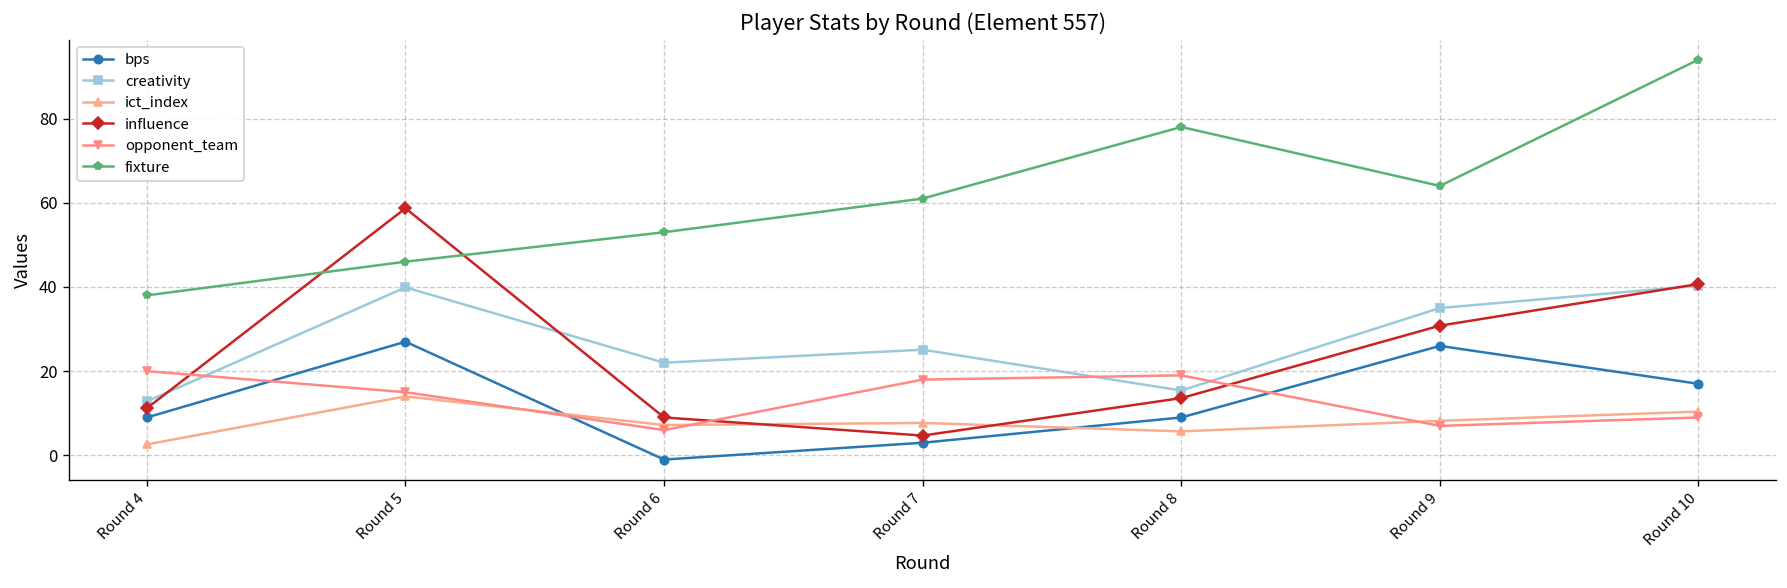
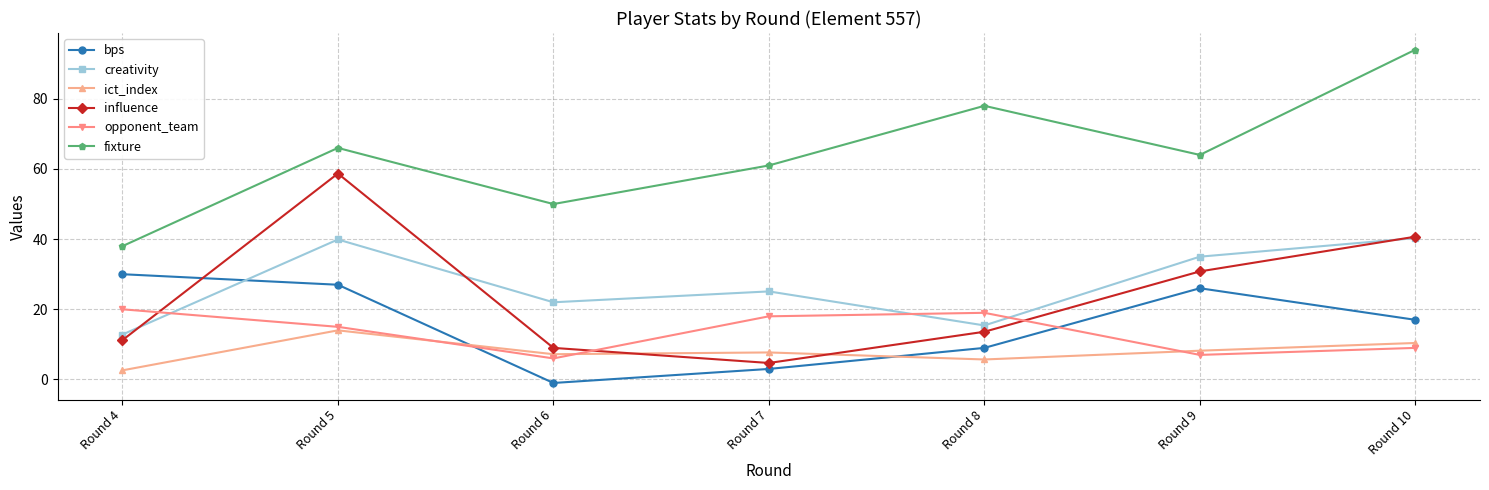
  {
    "bps": {
-     "Round 4": 9,
+     "Round 4": 30,
      "Round 5": 27,
      "Round 6": -1,
      "Round 7": 3,
      "Round 8": 9,
      "Round 9": 26,
      "Round 10": 17
    },
    "creativity": {
      "Round 4": 13,
      "Round 5": 40,
      "Round 6": 22,
      "Round 7": 25,
      "Round 8": 15,
      "Round 9": 35
    },
    "influence": {
      "Round 4": 11,
      "Round 5": 59,
      "Round 6": 9,
      "Round 7": 5,
      "Round 8": 14,
      "Round 9": 31
    },
    "fixture": {
      "Round 4": 38,
-     "Round 5": 46,
-     "Round 6": 53,
+     "Round 5": 66,
+     "Round 6": 50,
      "Round 7": 61,
      "Round 8": 78,
      "Round 9": 64,
      "Round 10": 94
    }
  }
